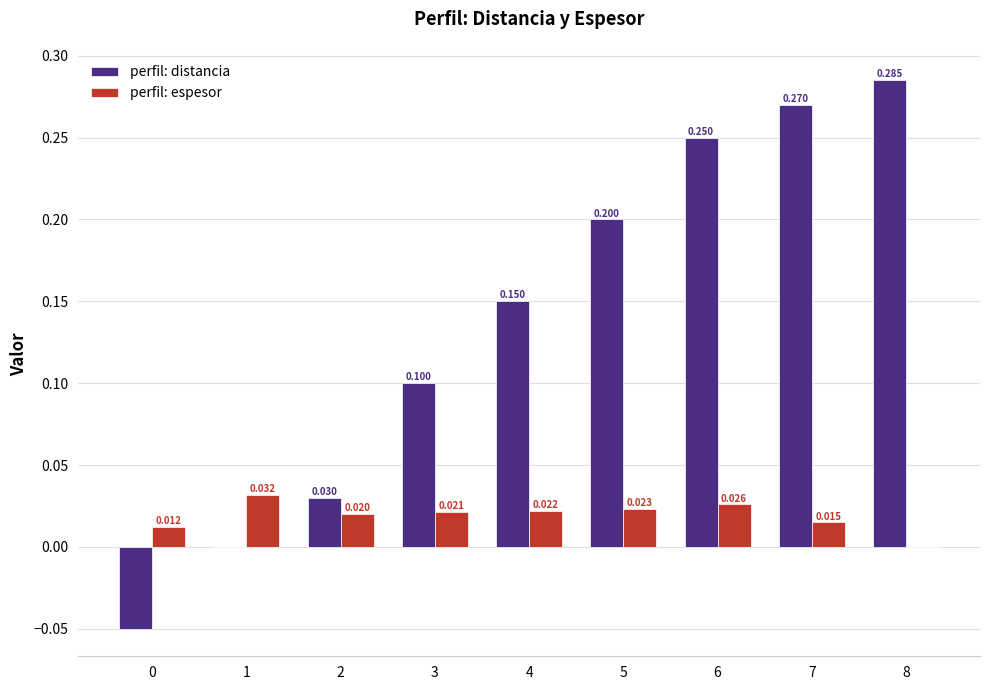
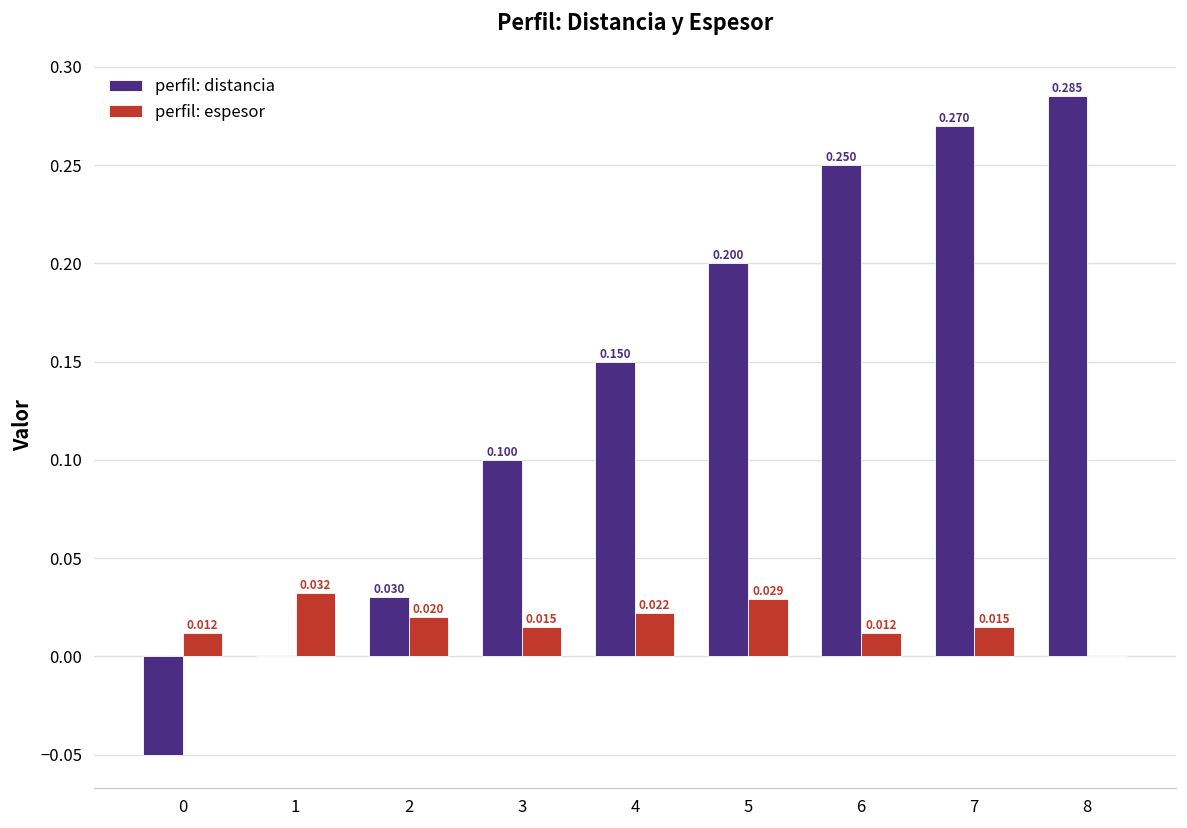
  {
    "perfil: distancia": {
      "2": 0.030,
      "3": 0.100,
      "4": 0.150,
      "5": 0.200,
      "6": 0.250,
      "7": 0.270,
      "8": 0.285
    },
    "perfil: espesor": {
      "0": 0.012,
      "1": 0.032,
      "2": 0.020,
-     "3": 0.021,
+     "3": 0.015,
      "4": 0.022,
-     "5": 0.023,
-     "6": 0.026,
+     "5": 0.029,
+     "6": 0.012,
      "7": 0.015
    }
  }
